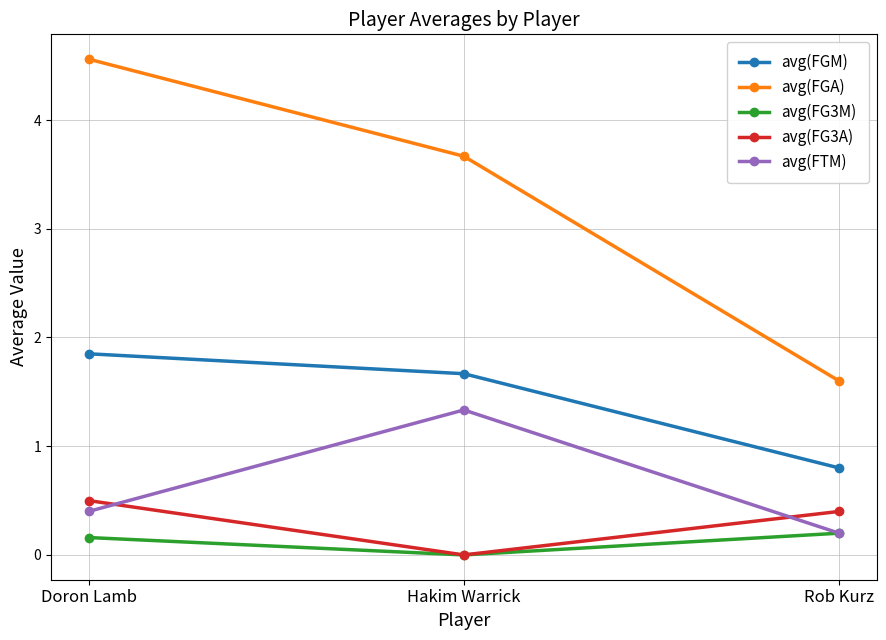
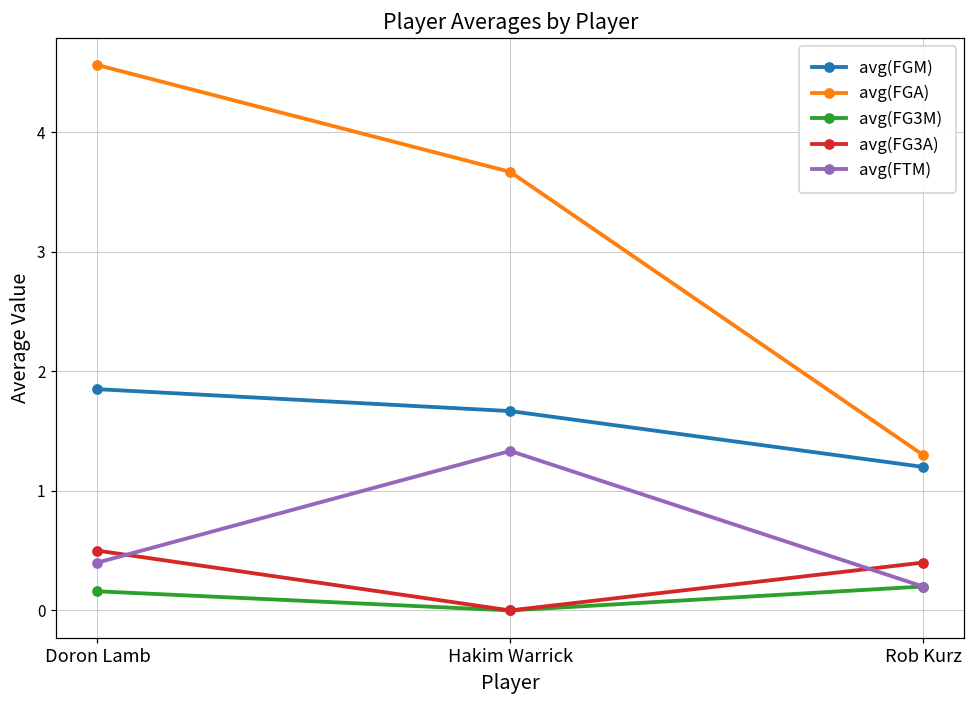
  {
    "avg(FGM)": {
      "Doron Lamb": 1.85,
      "Hakim Warrick": 1.67,
-     "Rob Kurz": 0.8
+     "Rob Kurz": 1.2
    },
    "avg(FGA)": {
      "Doron Lamb": 4.56,
      "Hakim Warrick": 3.67,
-     "Rob Kurz": 1.6
+     "Rob Kurz": 1.3
    },
    "avg(FG3M)": {
      "Doron Lamb": 0.16
    },
    "avg(FG3A)": {
      "Doron Lamb": 0.5,
      "Rob Kurz": 0.4
    },
    "avg(FTM)": {
      "Doron Lamb": 0.4,
      "Hakim Warrick": 1.33
    }
  }
